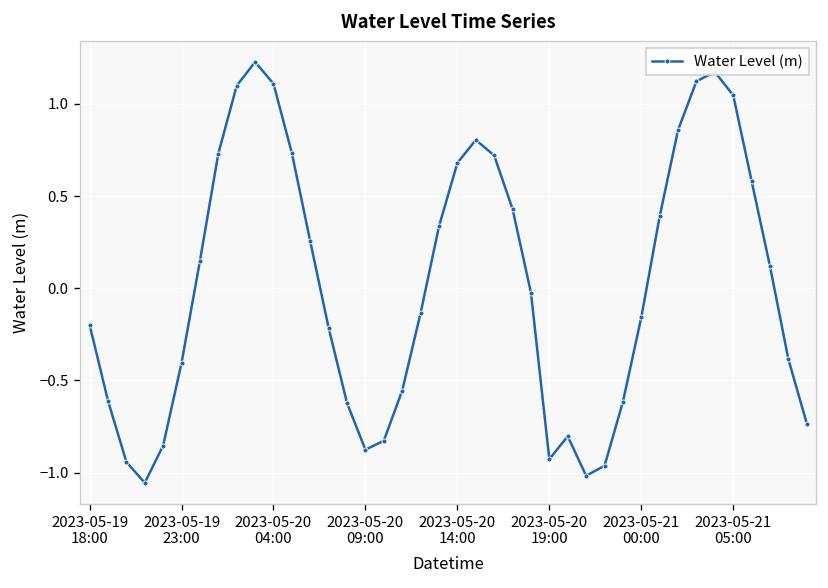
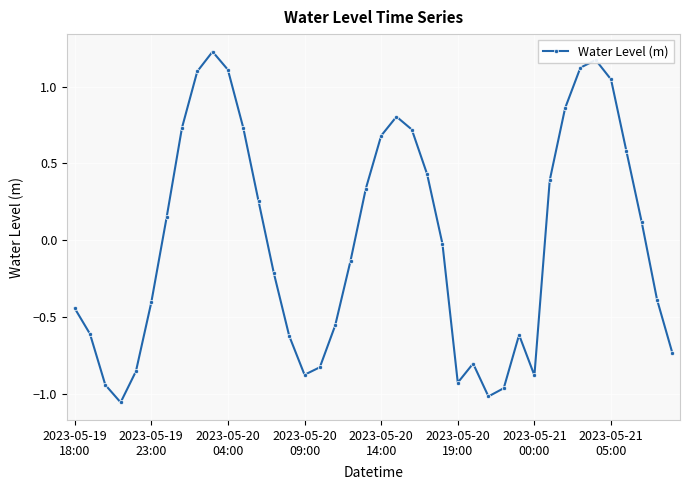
  {
-   "2023-05-19 18:00": -0.20,
+   "2023-05-19 18:00": -0.44,
    "2023-05-19 23:00": -0.41,
    "2023-05-20 04:00": 1.11,
    "2023-05-20 09:00": -0.88,
    "2023-05-20 14:00": 0.68,
    "2023-05-20 19:00": -0.93,
-   "2023-05-21 00:00": -0.16,
+   "2023-05-21 00:00": -0.88,
    "2023-05-21 05:00": 1.05
  }
